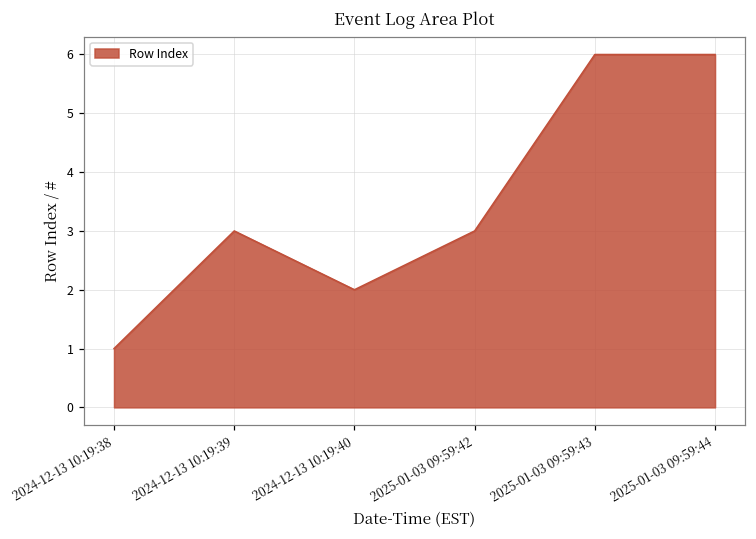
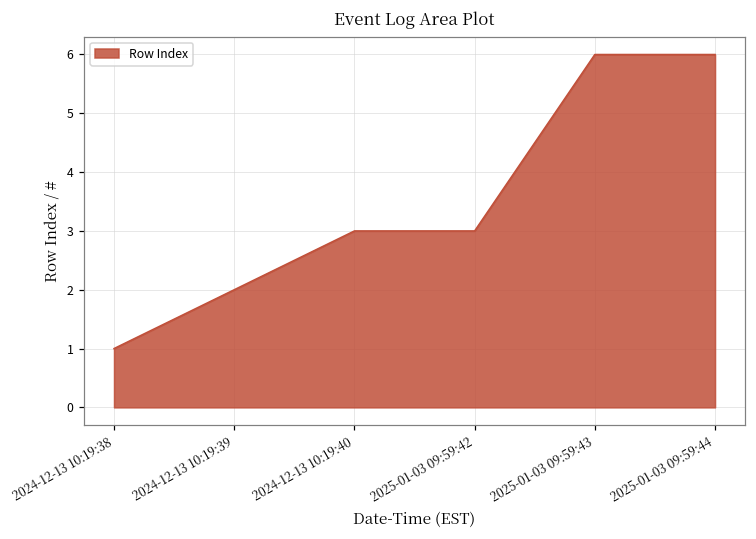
  {
    "2024-12-13 10:19:38": 1,
-   "2024-12-13 10:19:39": 3,
-   "2024-12-13 10:19:40": 2,
+   "2024-12-13 10:19:39": 2,
+   "2024-12-13 10:19:40": 3,
    "2025-01-03 09:59:42": 3,
    "2025-01-03 09:59:43": 6,
    "2025-01-03 09:59:44": 6
  }
